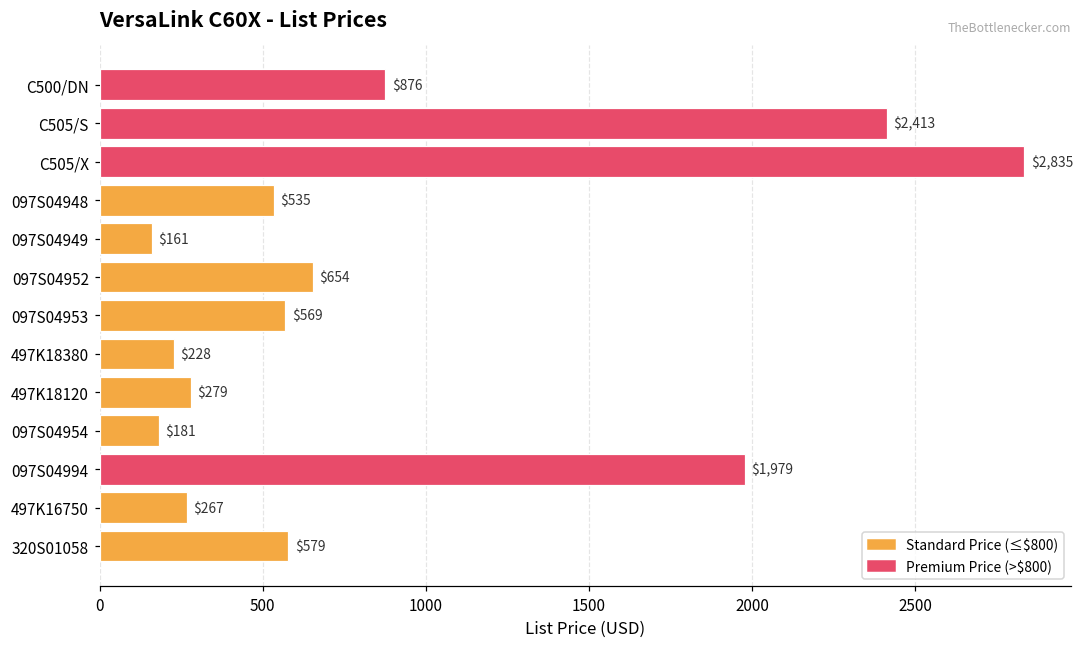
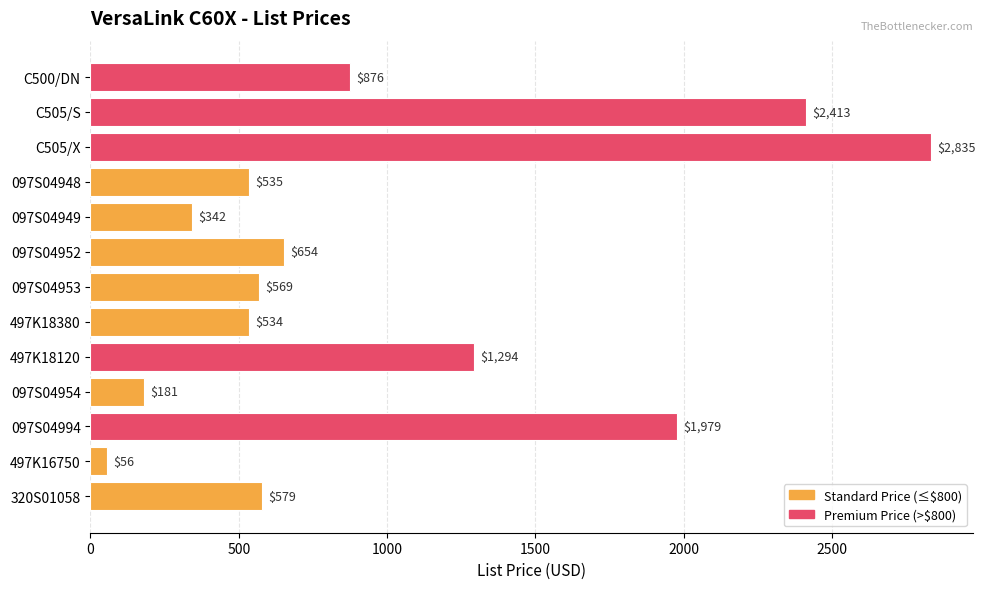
  {
    "C500/DN": "$876",
    "C505/S": "$2,413",
    "C505/X": "$2,835",
    "097S04948": "$535",
-   "097S04949": "$161",
+   "097S04949": "$342",
    "097S04952": "$654",
    "097S04953": "$569",
-   "497K18380": "$228",
-   "497K18120": "$279",
+   "497K18380": "$534",
+   "497K18120": "$1,294",
    "097S04954": "$181",
    "097S04994": "$1,979",
-   "497K16750": "$267",
+   "497K16750": "$56",
    "320S01058": "$579"
  }
